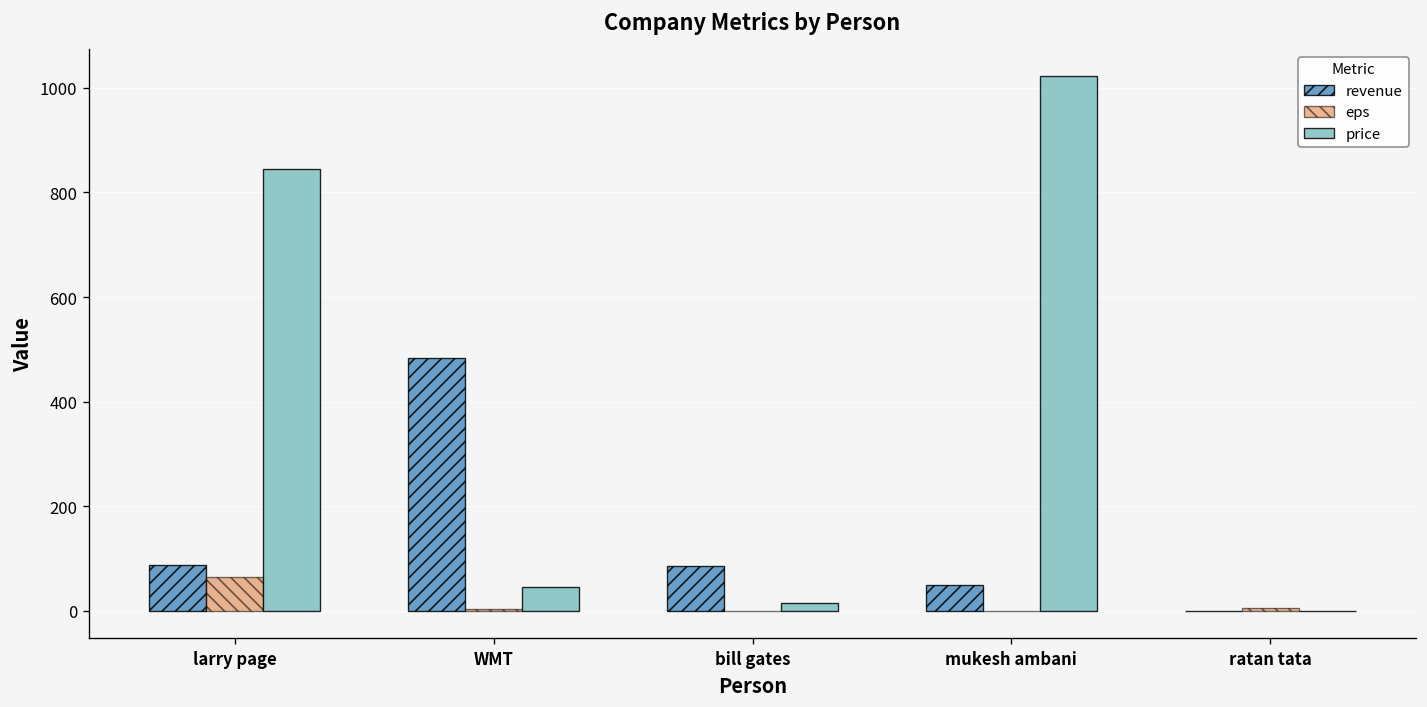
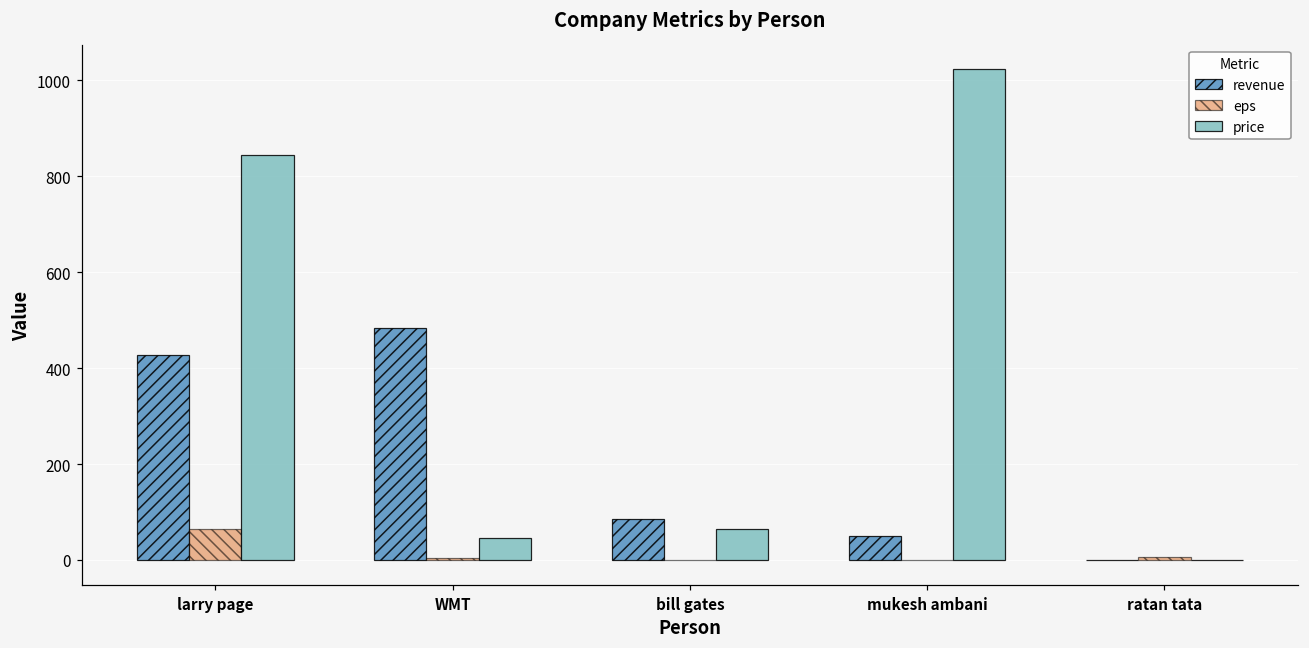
  {
    "revenue": {
-     "larry page": 90,
+     "larry page": 430,
      "WMT": 480,
      "bill gates": 90,
      "mukesh ambani": 50
    },
    "eps": {
      "larry page": 70,
      "mukesh ambani": 0
    },
    "price": {
      "larry page": 850,
      "WMT": 50,
-     "bill gates": 10,
+     "bill gates": 60,
      "mukesh ambani": 1020,
      "ratan tata": 0
    }
  }
